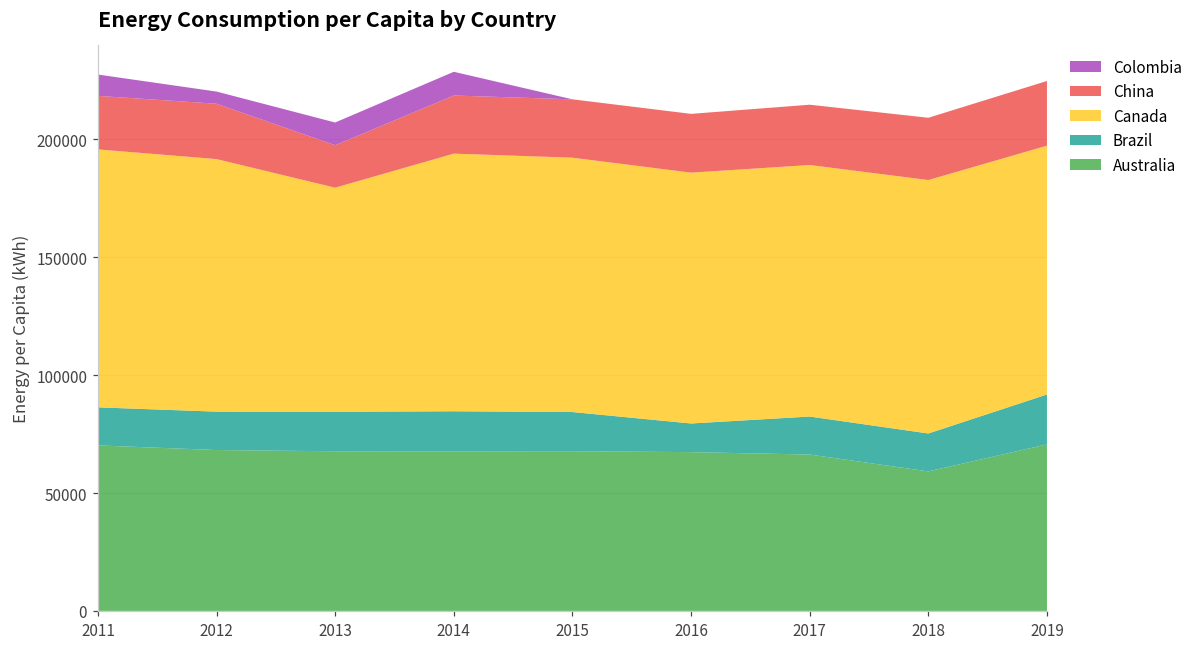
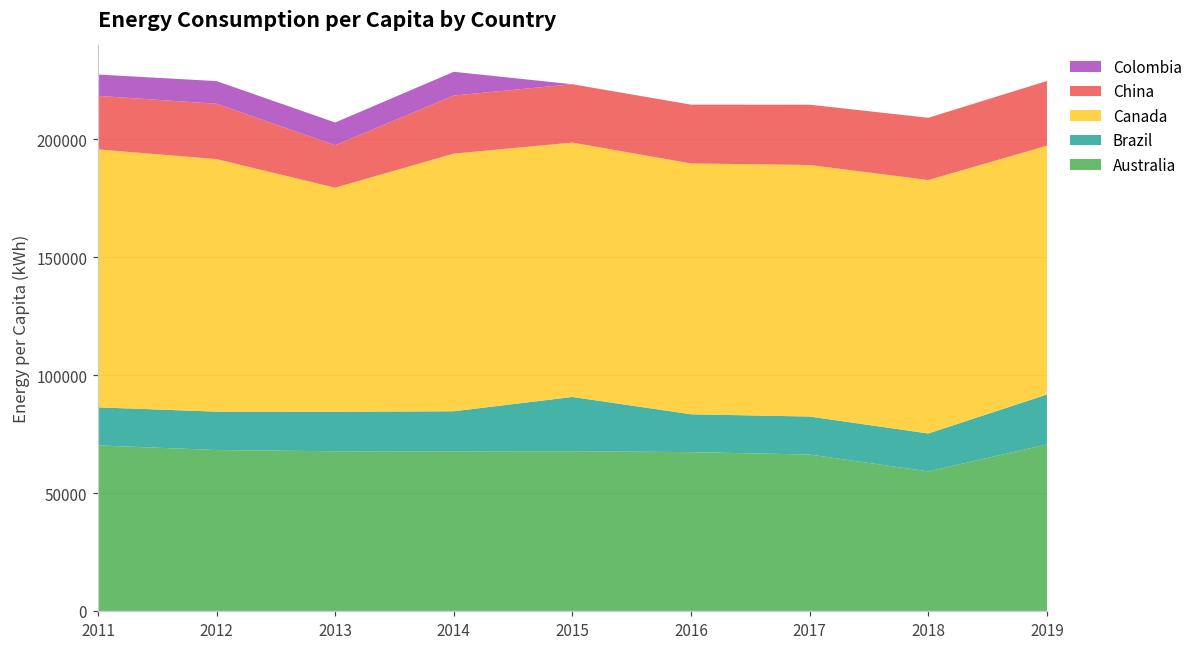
  {
    "Australia": {
      "2011": 70000,
      "2012": 68000,
      "2013": 68000,
      "2014": 68000,
      "2015": 68000,
      "2016": 67000,
      "2017": 66000,
      "2018": 59000,
      "2019": 71000
    },
    "Brazil": {
      "2011": 16000,
      "2012": 16000,
      "2013": 17000,
      "2014": 17000,
-     "2015": 17000,
-     "2016": 12000,
+     "2015": 23000,
+     "2016": 16000,
      "2017": 16000,
      "2018": 16000,
      "2019": 21000
    },
    "Canada": {
      "2011": 109000,
      "2012": 107000,
      "2013": 95000,
      "2014": 109000,
      "2015": 108000,
      "2016": 106000,
      "2017": 107000,
      "2018": 108000,
      "2019": 106000
    },
    "China": {
      "2011": 23000,
      "2012": 23000,
      "2013": 18000,
      "2014": 25000
    },
    "Colombia": {
      "2011": 9000,
-     "2012": 5000,
+     "2012": 10000,
      "2013": 10000,
      "2014": 10000
    }
  }
